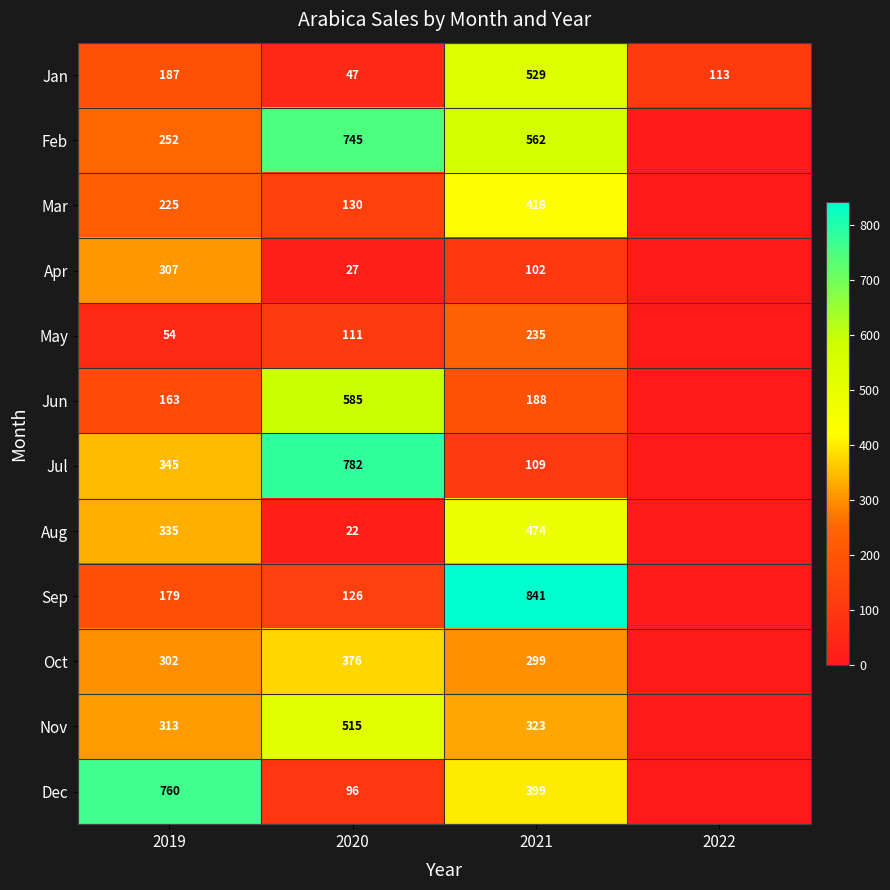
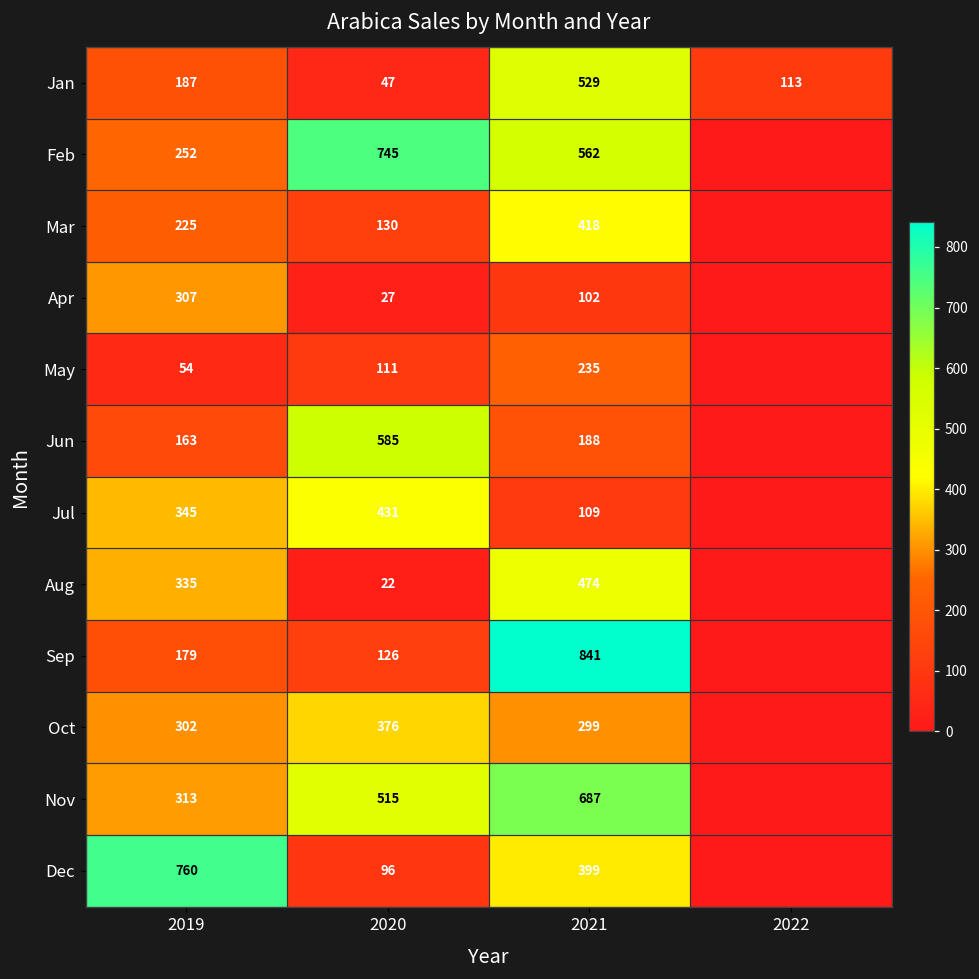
  {
    "Jan": {
      "2019": 187,
      "2020": 47,
      "2021": 529,
      "2022": 113
    },
    "Feb": {
      "2019": 252,
      "2020": 745,
      "2021": 562
    },
    "Mar": {
      "2019": 225,
      "2020": 130,
      "2021": 418
    },
    "Apr": {
      "2019": 307,
      "2020": 27,
      "2021": 102
    },
    "May": {
      "2019": 54,
      "2020": 111,
      "2021": 235
    },
    "Jun": {
      "2019": 163,
      "2020": 585,
      "2021": 188
    },
    "Jul": {
      "2019": 345,
-     "2020": 782,
+     "2020": 431,
      "2021": 109
    },
    "Aug": {
      "2019": 335,
      "2020": 22,
      "2021": 474
    },
    "Sep": {
      "2019": 179,
      "2020": 126,
      "2021": 841
    },
    "Oct": {
      "2019": 302,
      "2020": 376,
      "2021": 299
    },
    "Nov": {
      "2019": 313,
      "2020": 515,
-     "2021": 323
+     "2021": 687
    },
    "Dec": {
      "2019": 760,
      "2020": 96,
      "2021": 399
    }
  }
